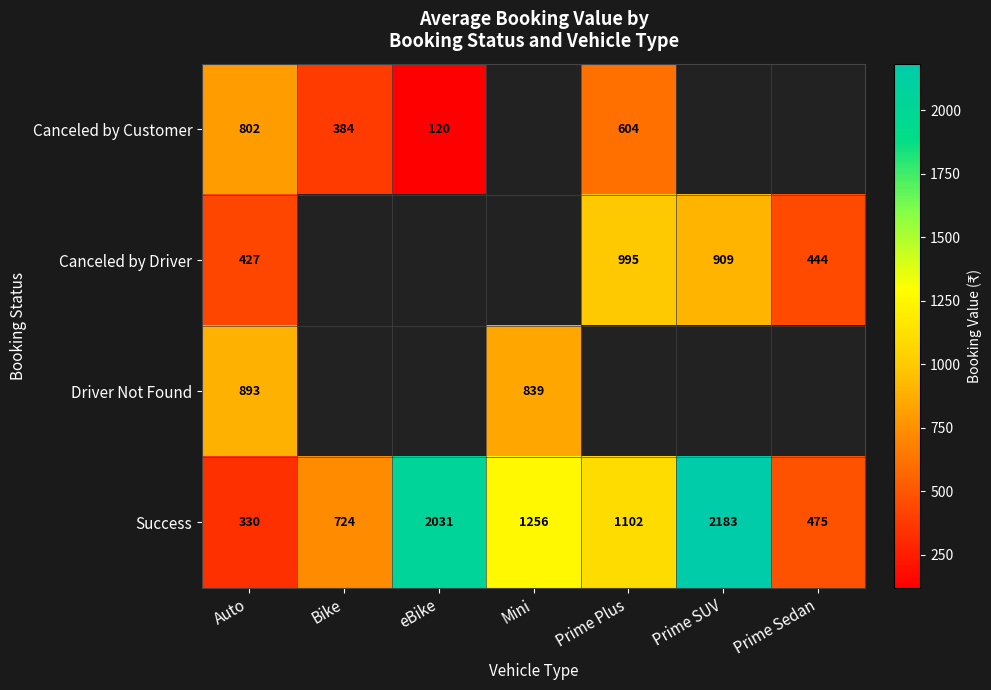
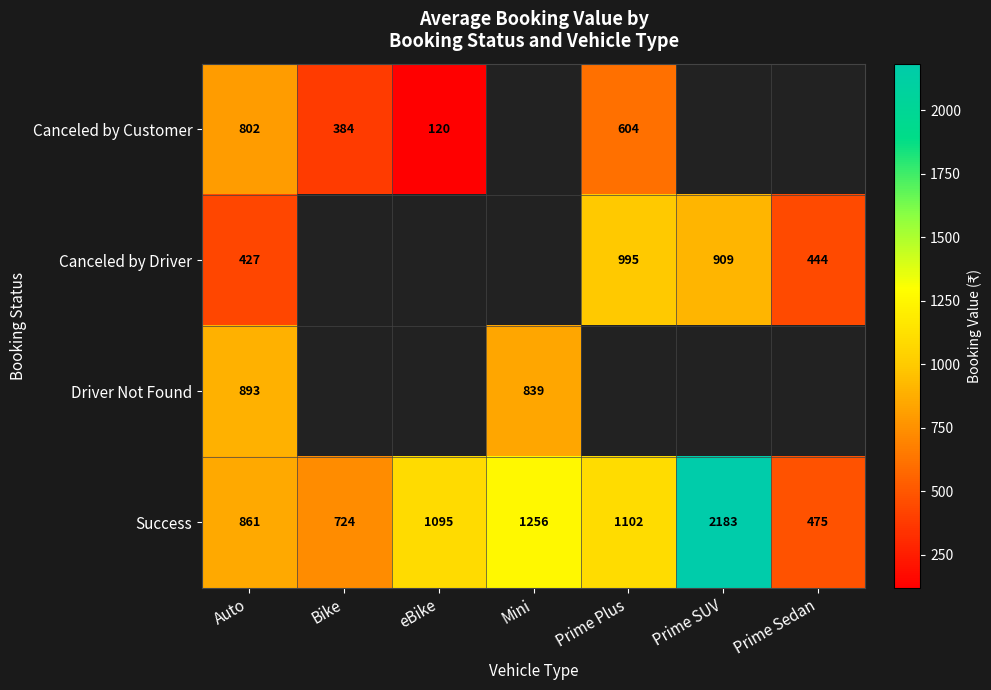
  {
    "Canceled by Customer": {
      "Auto": 802,
      "Bike": 384,
      "eBike": 120,
      "Prime Plus": 604
    },
    "Canceled by Driver": {
      "Auto": 427,
      "Prime Plus": 995,
      "Prime SUV": 909,
      "Prime Sedan": 444
    },
    "Driver Not Found": {
      "Auto": 893,
      "Mini": 839
    },
    "Success": {
-     "Auto": 330,
+     "Auto": 861,
      "Bike": 724,
-     "eBike": 2031,
+     "eBike": 1095,
      "Mini": 1256,
      "Prime Plus": 1102,
      "Prime SUV": 2183,
      "Prime Sedan": 475
    }
  }
